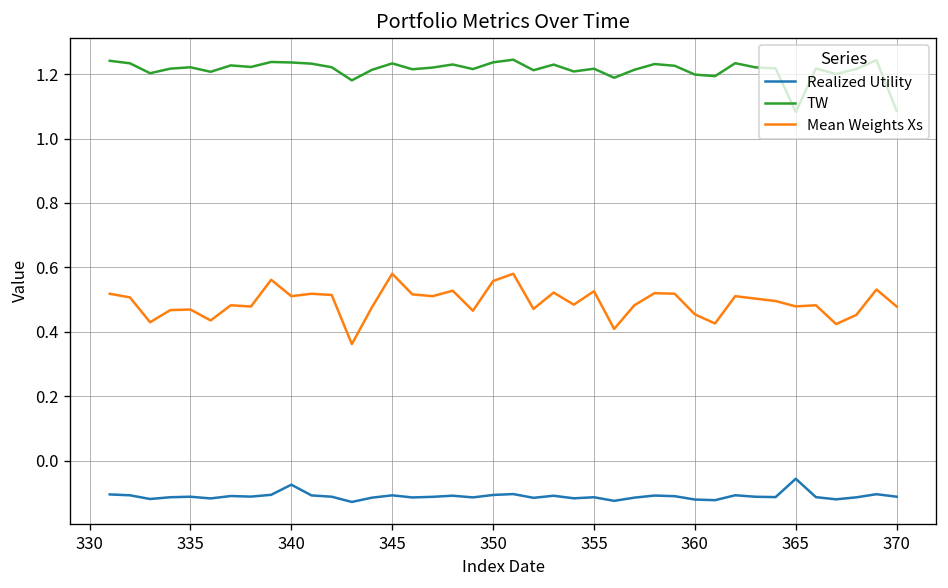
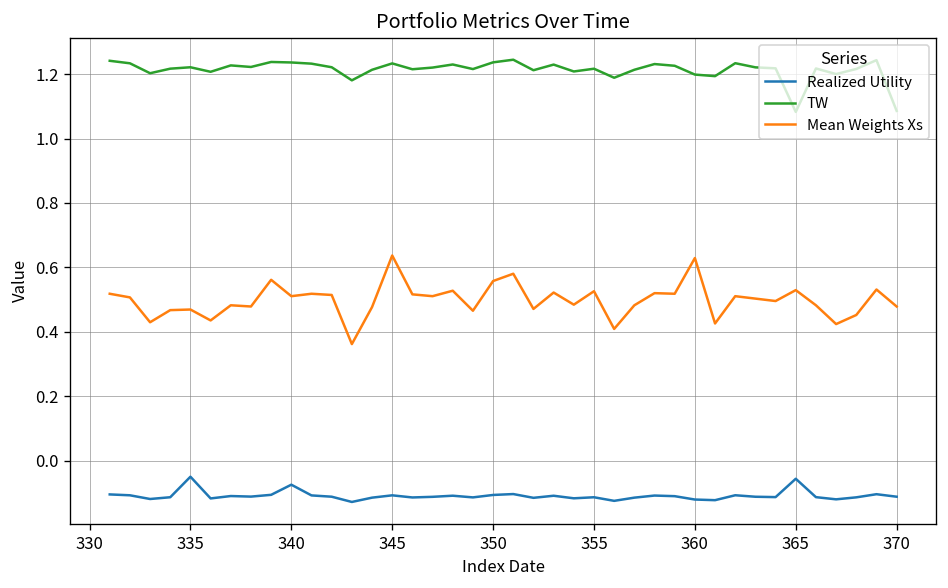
  {
    "Realized Utility": {
-     "335": -0.11,
+     "335": -0.05,
      "340": -0.08,
      "345": -0.11,
      "350": -0.11,
      "355": -0.11,
      "360": -0.12,
      "365": -0.06,
      "370": -0.11
    },
    "TW": {
      "335": 1.22,
      "340": 1.24,
      "345": 1.23,
      "350": 1.24,
      "355": 1.22,
      "360": 1.20
    },
    "Mean Weights Xs": {
      "335": 0.47,
      "340": 0.51,
-     "345": 0.58,
+     "345": 0.64,
      "350": 0.56,
      "355": 0.53,
-     "360": 0.45,
-     "365": 0.48,
+     "360": 0.63,
+     "365": 0.53,
      "370": 0.48
    }
  }
